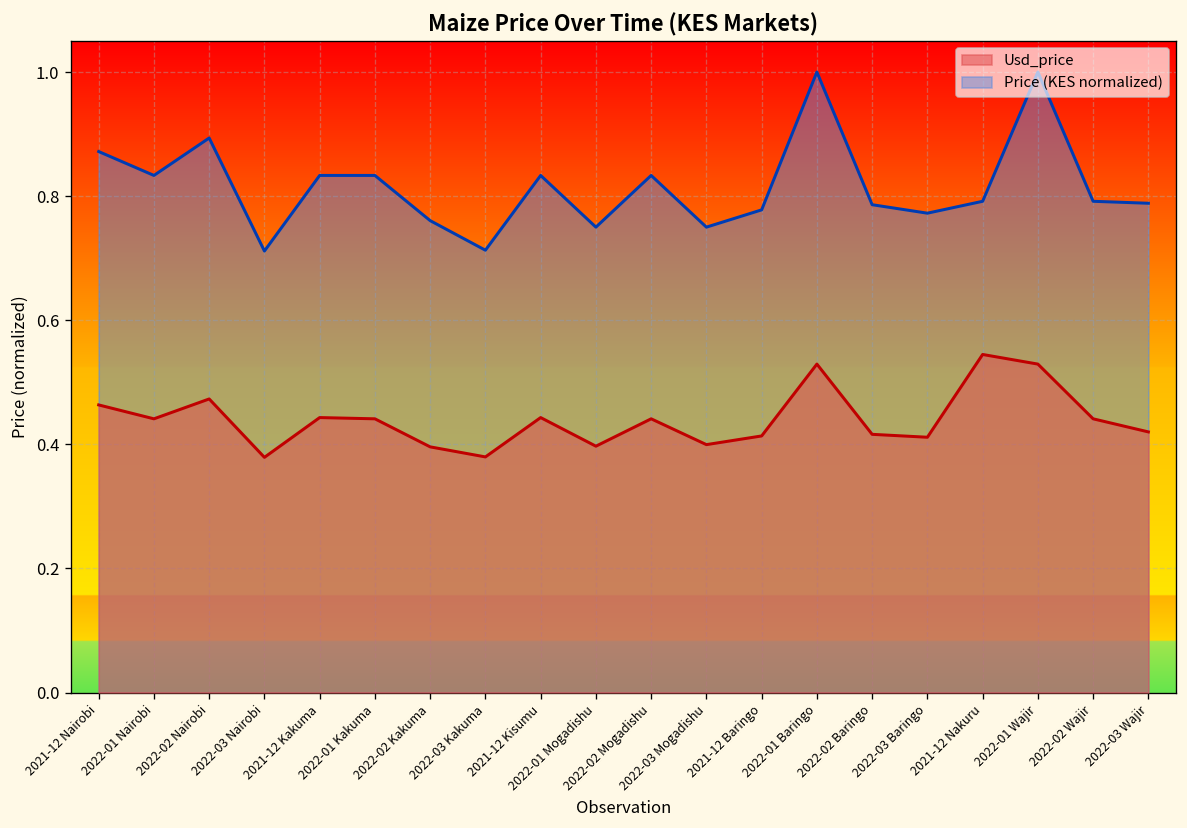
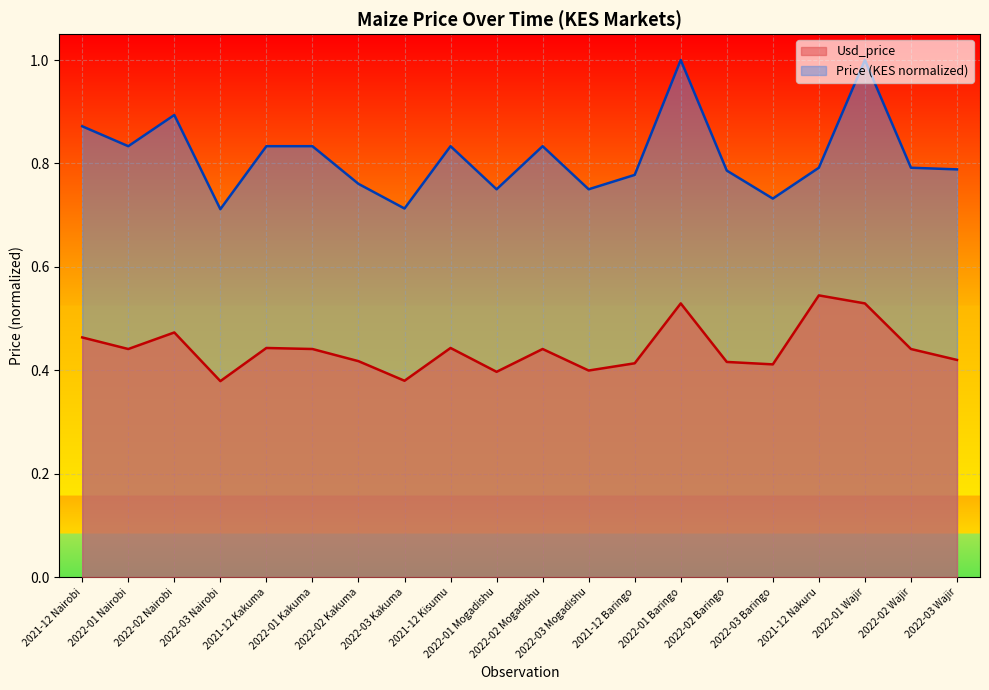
  {
    "Usd_price": {
      "2021-12 Nairobi": 0.46,
      "2022-01 Nairobi": 0.44,
      "2022-02 Nairobi": 0.47,
      "2022-03 Nairobi": 0.38,
      "2021-12 Kakuma": 0.44,
      "2022-01 Kakuma": 0.44,
-     "2022-02 Kakuma": 0.40,
+     "2022-02 Kakuma": 0.42,
      "2022-03 Kakuma": 0.38,
      "2021-12 Kisumu": 0.44,
      "2022-01 Mogadishu": 0.40,
      "2022-02 Mogadishu": 0.44,
      "2022-03 Mogadishu": 0.40,
      "2021-12 Baringo": 0.41,
      "2022-01 Baringo": 0.53,
      "2022-02 Baringo": 0.42,
      "2022-03 Baringo": 0.41,
      "2021-12 Nakuru": 0.54,
      "2022-01 Wajir": 0.53,
      "2022-02 Wajir": 0.44,
      "2022-03 Wajir": 0.42
    },
    "Price (KES normalized)": {
      "2021-12 Nairobi": 0.87,
      "2022-01 Nairobi": 0.83,
      "2022-02 Nairobi": 0.89,
      "2022-03 Nairobi": 0.71,
      "2021-12 Kakuma": 0.83,
      "2022-01 Kakuma": 0.83,
      "2022-02 Kakuma": 0.76,
      "2022-03 Kakuma": 0.71,
      "2021-12 Kisumu": 0.83,
      "2022-01 Mogadishu": 0.75,
      "2022-02 Mogadishu": 0.83,
      "2022-03 Mogadishu": 0.75,
      "2021-12 Baringo": 0.78,
      "2022-01 Baringo": 1.00,
      "2022-02 Baringo": 0.79,
-     "2022-03 Baringo": 0.77,
+     "2022-03 Baringo": 0.73,
      "2021-12 Nakuru": 0.79,
      "2022-02 Wajir": 0.79,
      "2022-03 Wajir": 0.79
    }
  }
